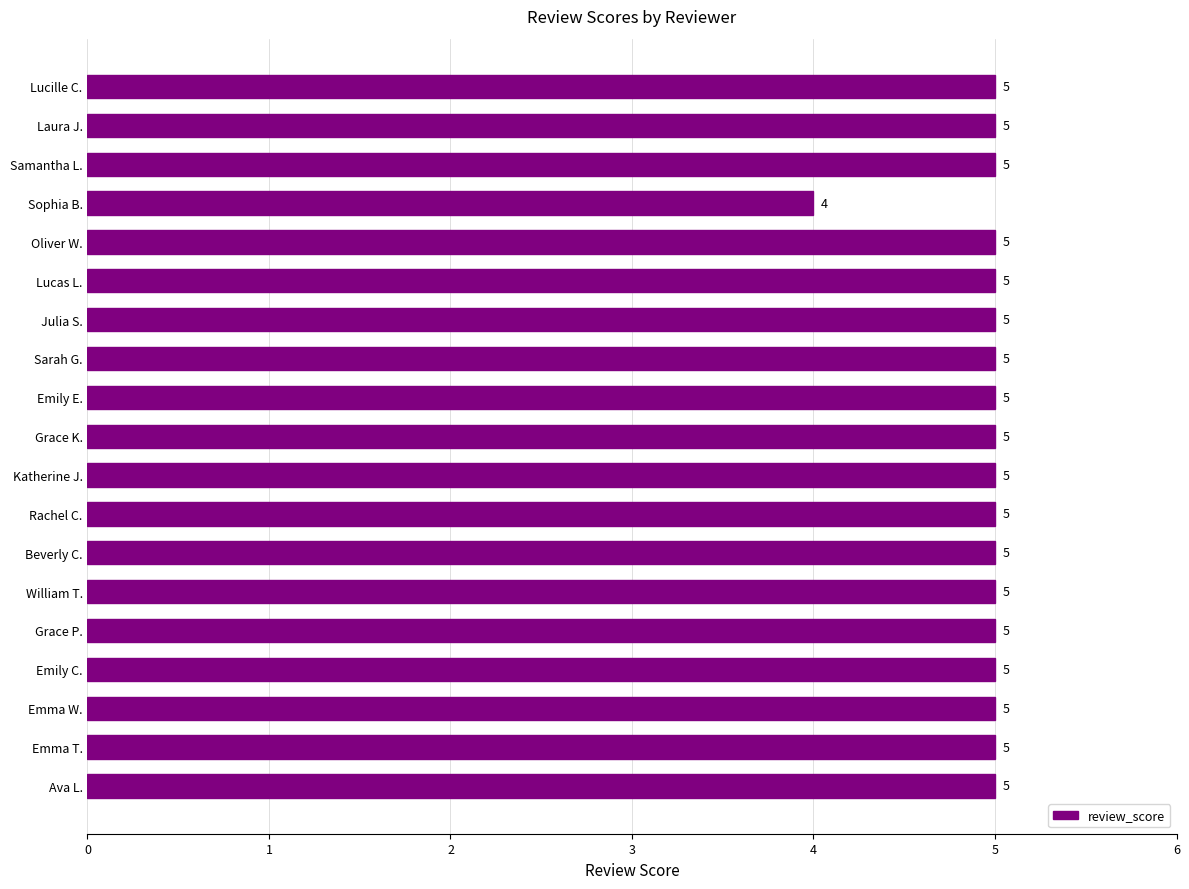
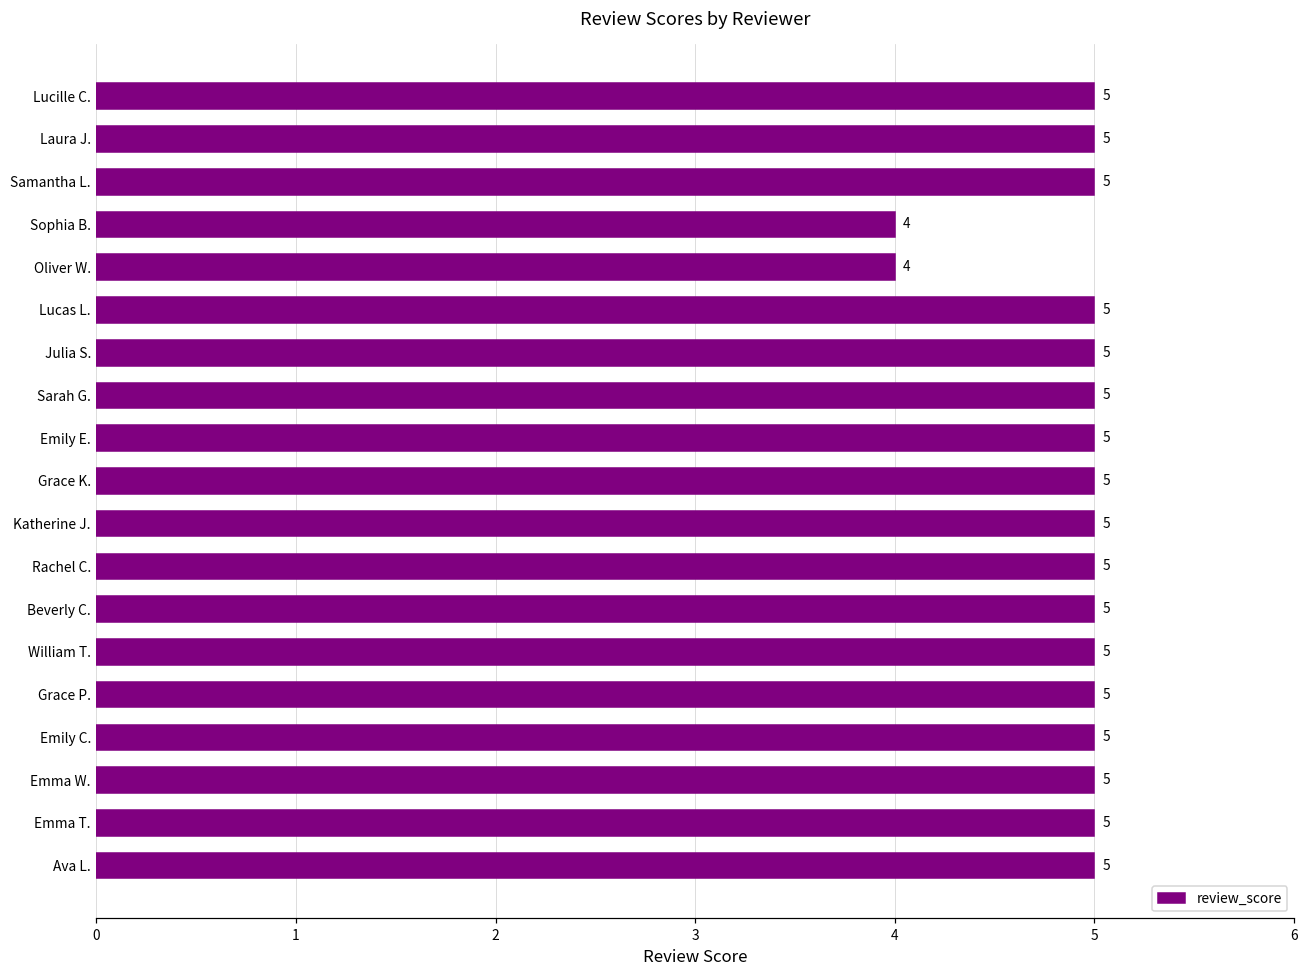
  {
    "Lucille C.": 5,
    "Laura J.": 5,
    "Samantha L.": 5,
    "Sophia B.": 4,
-   "Oliver W.": 5,
+   "Oliver W.": 4,
    "Lucas L.": 5,
    "Julia S.": 5,
    "Sarah G.": 5,
    "Emily E.": 5,
    "Grace K.": 5,
    "Katherine J.": 5,
    "Rachel C.": 5,
    "Beverly C.": 5,
    "William T.": 5,
    "Grace P.": 5,
    "Emily C.": 5,
    "Emma W.": 5,
    "Emma T.": 5,
    "Ava L.": 5
  }
